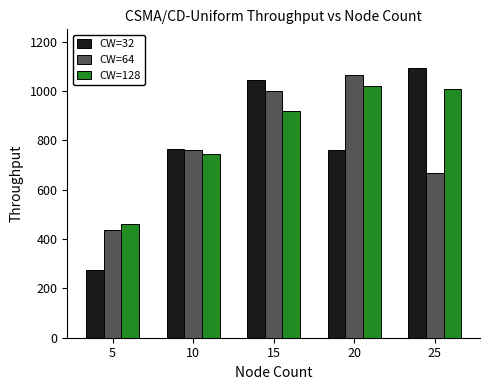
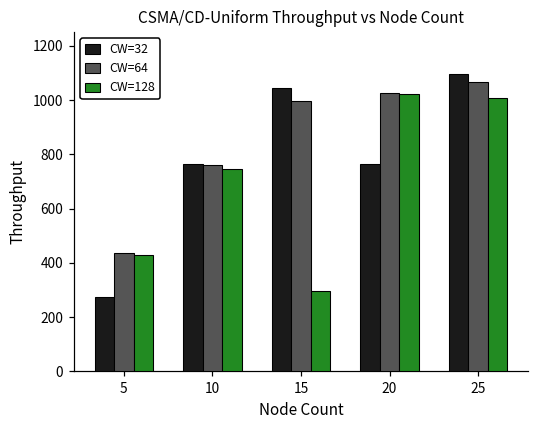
  {
    "CW=32": {
      "5": 270,
      "10": 770,
      "15": 1050,
      "20": 760,
      "25": 1090
    },
    "CW=64": {
      "5": 440,
      "10": 760,
      "15": 1000,
-     "20": 1070,
-     "25": 670
+     "20": 1030,
+     "25": 1070
    },
    "CW=128": {
-     "5": 460,
+     "5": 430,
      "10": 740,
-     "15": 920,
+     "15": 300,
      "20": 1020,
      "25": 1010
    }
  }
